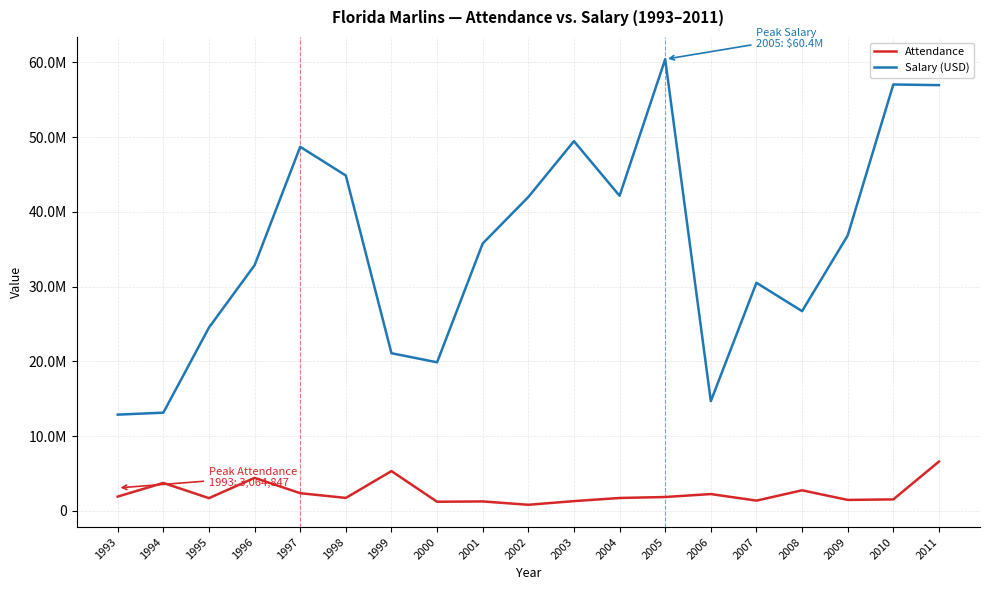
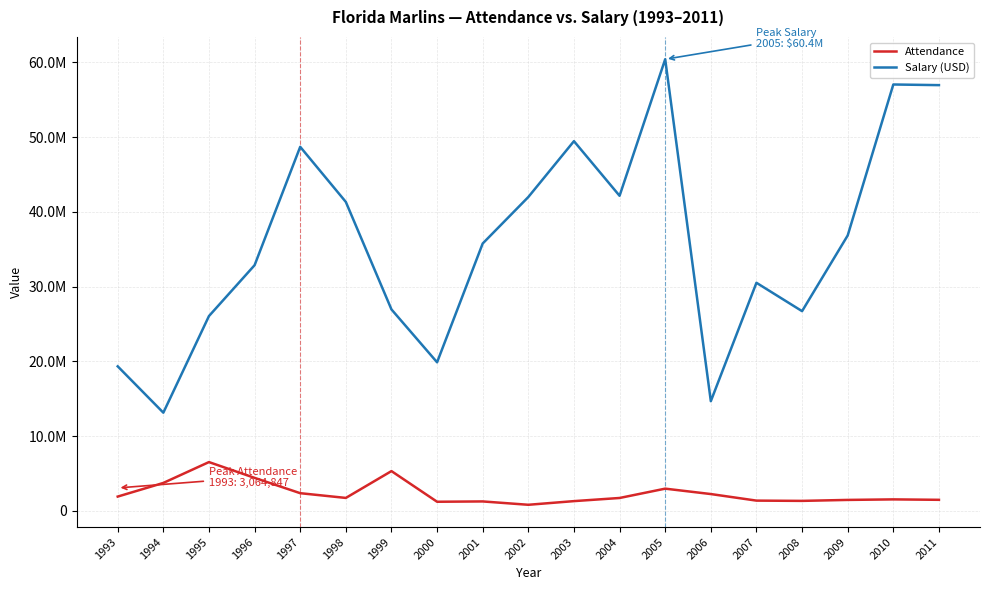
  {
    "Attendance": {
      "1993": 2000000,
-     "1995": 2000000,
+     "1995": 7000000,
      "1997": 2000000,
      "1998": 2000000,
      "1999": 5000000,
      "2000": 1000000,
      "2001": 1000000,
      "2002": 1000000,
      "2003": 1000000,
      "2004": 2000000,
-     "2005": 2000000,
+     "2005": 3000000,
      "2006": 2000000,
      "2007": 1000000,
-     "2008": 3000000,
+     "2008": 1000000,
      "2009": 1000000,
      "2010": 2000000,
-     "2011": 7000000
+     "2011": 1000000
    },
    "Salary (USD)": {
-     "1993": 13000000,
+     "1993": 19000000,
      "1994": 13000000,
-     "1995": 25000000,
+     "1995": 26000000,
      "1996": 33000000,
      "1997": 49000000,
-     "1998": 45000000,
-     "1999": 21000000,
+     "1998": 41000000,
+     "1999": 27000000,
      "2000": 20000000,
      "2001": 36000000,
      "2002": 42000000,
      "2003": 49000000,
      "2004": 42000000,
      "2006": 15000000,
      "2007": 31000000,
      "2008": 27000000,
      "2009": 37000000,
      "2010": 57000000,
      "2011": 57000000
    }
  }
